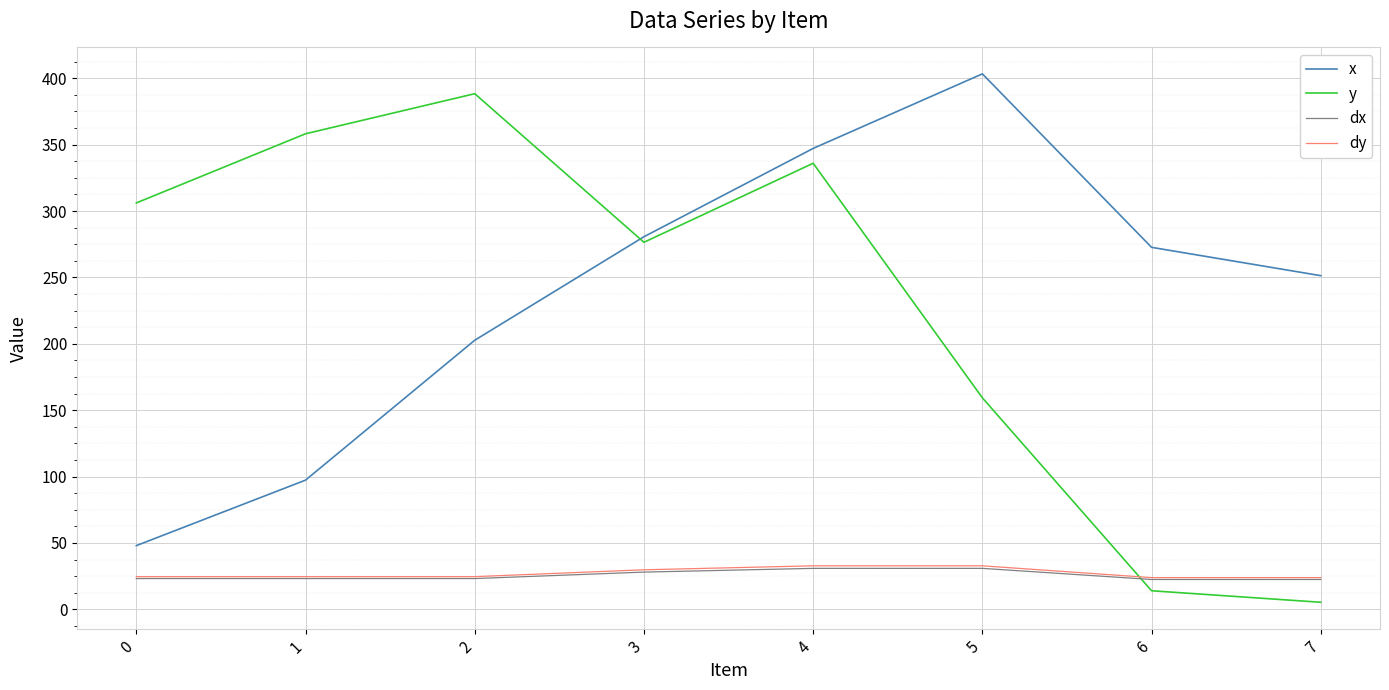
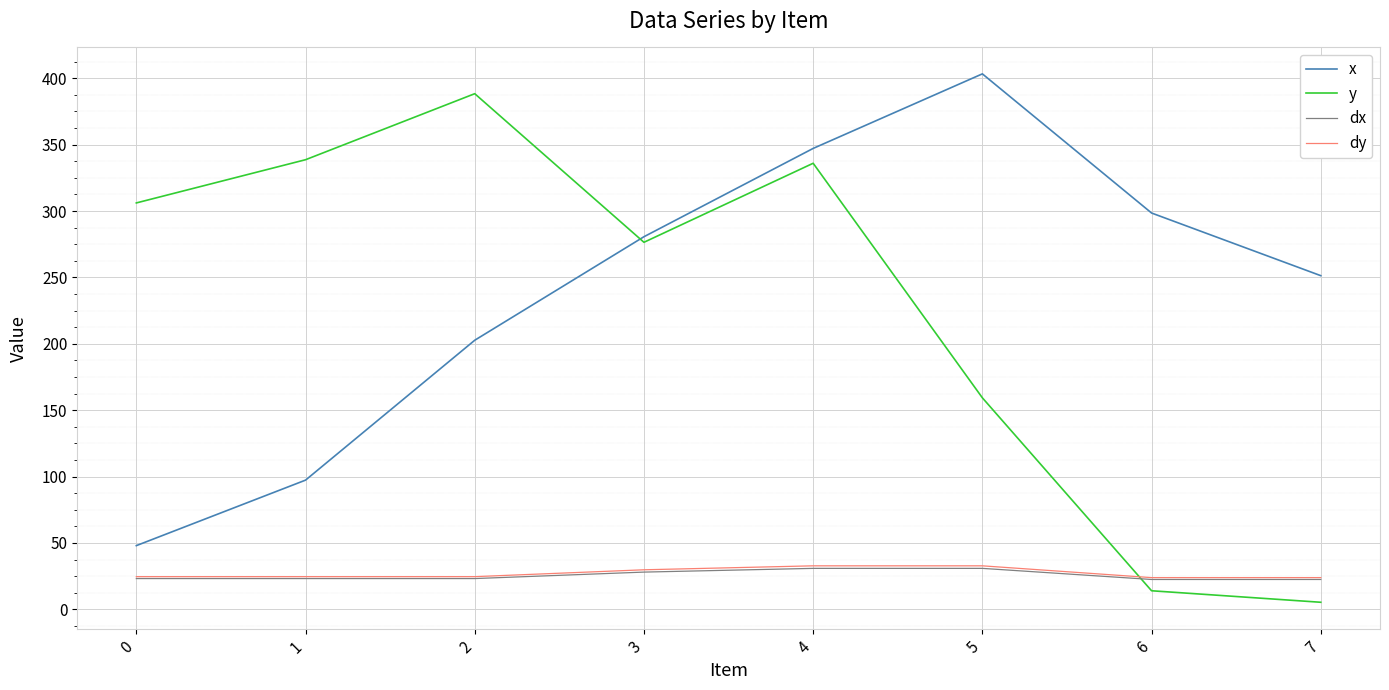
  {
    "x": {
      "0": 48,
      "1": 97,
      "2": 203,
      "3": 281,
      "4": 347,
      "5": 403,
-     "6": 273,
+     "6": 299,
      "7": 251
    },
    "y": {
      "0": 306,
-     "1": 358,
+     "1": 339,
      "2": 388,
      "3": 276,
      "4": 336,
      "5": 159,
      "6": 14,
      "7": 5
    },
    "dx": {
      "4": 31,
      "5": 31
    },
    "dy": {
      "4": 33,
      "5": 33
    }
  }
